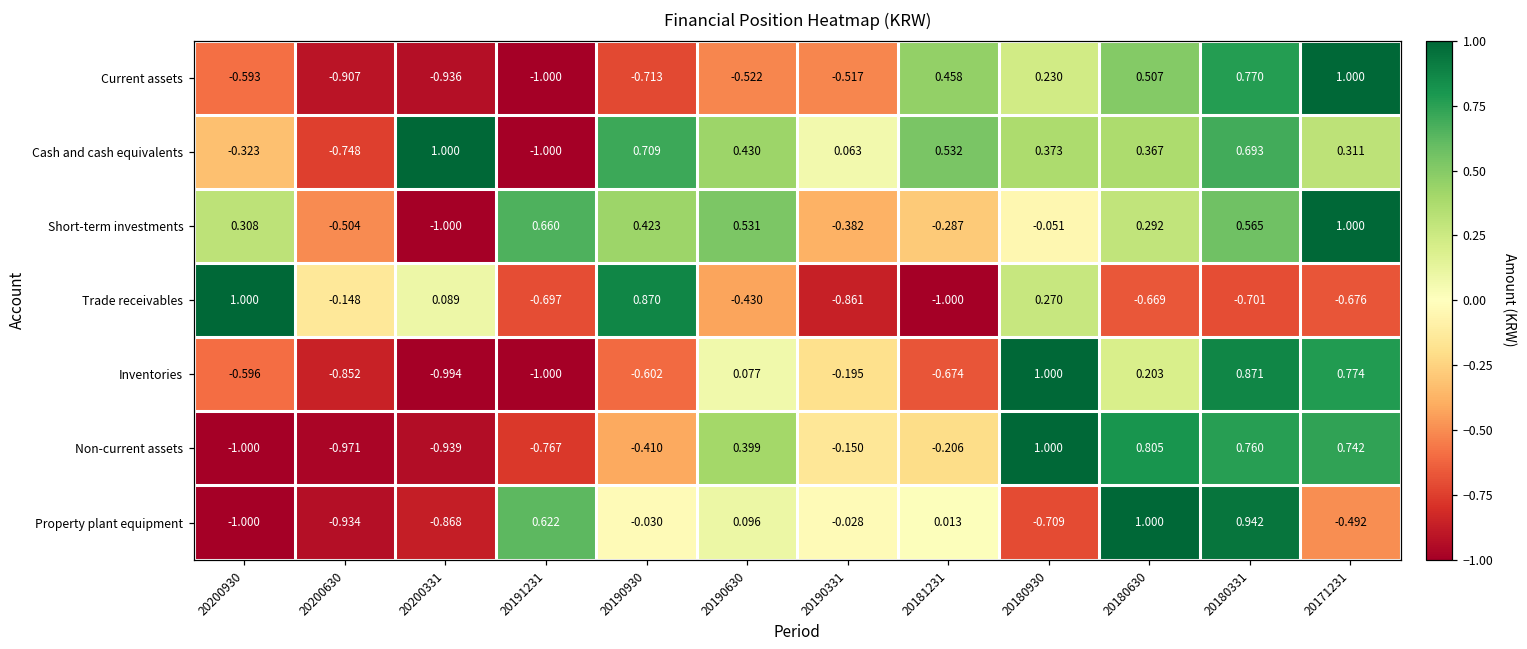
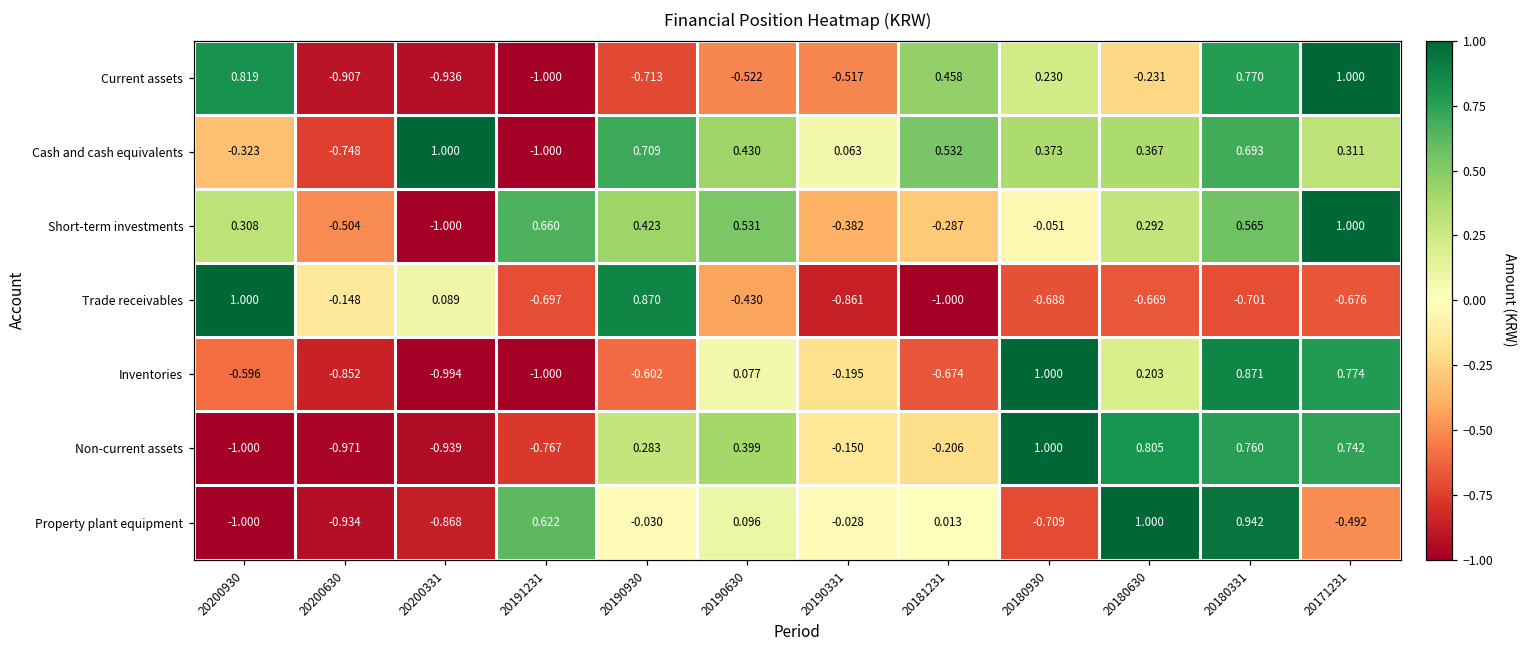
  {
    "Current assets": {
-     "20200930": -0.593,
+     "20200930": 0.819,
      "20200630": -0.907,
      "20200331": -0.936,
      "20191231": -1.000,
      "20190930": -0.713,
      "20190630": -0.522,
      "20190331": -0.517,
      "20181231": 0.458,
      "20180930": 0.230,
-     "20180630": 0.507,
+     "20180630": -0.231,
      "20180331": 0.770,
      "20171231": 1.000
    },
    "Cash and cash equivalents": {
      "20200930": -0.323,
      "20200630": -0.748,
      "20200331": 1.000,
      "20191231": -1.000,
      "20190930": 0.709,
      "20190630": 0.430,
      "20190331": 0.063,
      "20181231": 0.532,
      "20180930": 0.373,
      "20180630": 0.367,
      "20180331": 0.693,
      "20171231": 0.311
    },
    "Short-term investments": {
      "20200930": 0.308,
      "20200630": -0.504,
      "20200331": -1.000,
      "20191231": 0.660,
      "20190930": 0.423,
      "20190630": 0.531,
      "20190331": -0.382,
      "20181231": -0.287,
      "20180930": -0.051,
      "20180630": 0.292,
      "20180331": 0.565,
      "20171231": 1.000
    },
    "Trade receivables": {
      "20200930": 1.000,
      "20200630": -0.148,
      "20200331": 0.089,
      "20191231": -0.697,
      "20190930": 0.870,
      "20190630": -0.430,
      "20190331": -0.861,
      "20181231": -1.000,
-     "20180930": 0.270,
+     "20180930": -0.688,
      "20180630": -0.669,
      "20180331": -0.701,
      "20171231": -0.676
    },
    "Inventories": {
      "20200930": -0.596,
      "20200630": -0.852,
      "20200331": -0.994,
      "20191231": -1.000,
      "20190930": -0.602,
      "20190630": 0.077,
      "20190331": -0.195,
      "20181231": -0.674,
      "20180930": 1.000,
      "20180630": 0.203,
      "20180331": 0.871,
      "20171231": 0.774
    },
    "Non-current assets": {
      "20200930": -1.000,
      "20200630": -0.971,
      "20200331": -0.939,
      "20191231": -0.767,
-     "20190930": -0.410,
+     "20190930": 0.283,
      "20190630": 0.399,
      "20190331": -0.150,
      "20181231": -0.206,
      "20180930": 1.000,
      "20180630": 0.805,
      "20180331": 0.760,
      "20171231": 0.742
    },
    "Property plant equipment": {
      "20200930": -1.000,
      "20200630": -0.934,
      "20200331": -0.868,
      "20191231": 0.622,
      "20190930": -0.030,
      "20190630": 0.096,
      "20190331": -0.028,
      "20181231": 0.013,
      "20180930": -0.709,
      "20180630": 1.000,
      "20180331": 0.942,
      "20171231": -0.492
    }
  }
